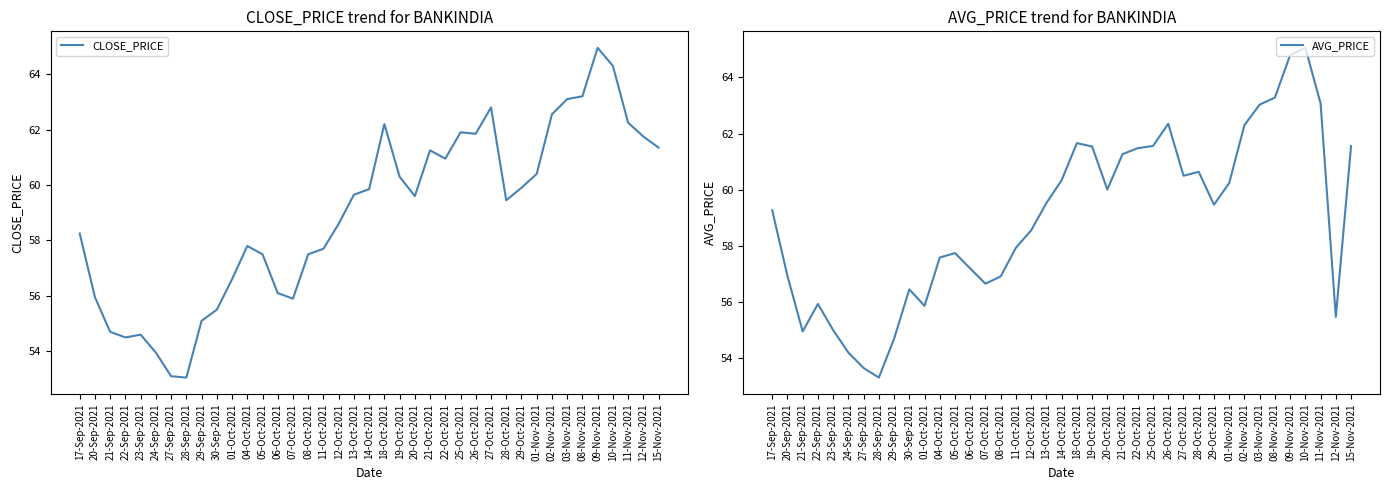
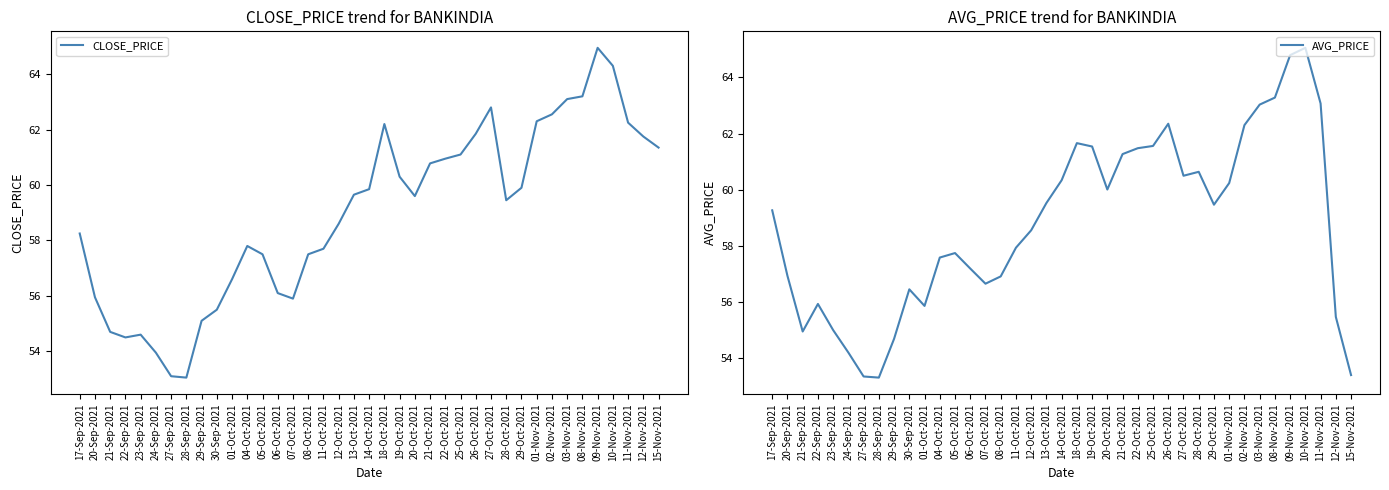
  {
    "CLOSE_PRICE trend for BANKINDIA": {
      "17-Sep-2021": 58.3,
      "20-Sep-2021": 56.0,
      "21-Sep-2021": 54.7,
      "22-Sep-2021": 54.5,
      "23-Sep-2021": 54.6,
      "24-Sep-2021": 54.0,
      "27-Sep-2021": 53.1,
      "28-Sep-2021": 53.1,
      "29-Sep-2021": 55.1,
      "30-Sep-2021": 55.5,
      "01-Oct-2021": 56.6,
      "04-Oct-2021": 57.8,
      "05-Oct-2021": 57.5,
      "06-Oct-2021": 56.1,
      "07-Oct-2021": 55.9,
      "08-Oct-2021": 57.5,
      "11-Oct-2021": 57.7,
      "12-Oct-2021": 58.6,
      "13-Oct-2021": 59.7,
      "14-Oct-2021": 59.9,
      "18-Oct-2021": 62.2,
      "19-Oct-2021": 60.3,
      "20-Oct-2021": 59.6,
-     "21-Oct-2021": 61.3,
+     "21-Oct-2021": 60.8,
      "22-Oct-2021": 61.0,
-     "25-Oct-2021": 61.9,
+     "25-Oct-2021": 61.1,
      "26-Oct-2021": 61.9,
      "27-Oct-2021": 62.8,
      "28-Oct-2021": 59.5,
      "29-Oct-2021": 59.9,
-     "01-Nov-2021": 60.4,
+     "01-Nov-2021": 62.3,
      "02-Nov-2021": 62.6,
      "03-Nov-2021": 63.1,
      "08-Nov-2021": 63.2,
      "09-Nov-2021": 65.0,
      "10-Nov-2021": 64.3,
      "11-Nov-2021": 62.3,
      "12-Nov-2021": 61.8,
      "15-Nov-2021": 61.4
    },
    "AVG_PRICE trend for BANKINDIA": {
      "17-Sep-2021": 59.3,
      "20-Sep-2021": 56.9,
      "21-Sep-2021": 55.0,
      "22-Sep-2021": 55.9,
      "23-Sep-2021": 55.0,
      "24-Sep-2021": 54.2,
-     "27-Sep-2021": 53.7,
+     "27-Sep-2021": 53.4,
      "28-Sep-2021": 53.3,
      "29-Sep-2021": 54.7,
      "30-Sep-2021": 56.5,
      "01-Oct-2021": 55.9,
      "04-Oct-2021": 57.6,
      "05-Oct-2021": 57.8,
      "06-Oct-2021": 57.2,
      "07-Oct-2021": 56.7,
      "08-Oct-2021": 56.9,
      "11-Oct-2021": 57.9,
      "12-Oct-2021": 58.6,
      "13-Oct-2021": 59.5,
      "14-Oct-2021": 60.3,
      "18-Oct-2021": 61.7,
      "19-Oct-2021": 61.5,
      "20-Oct-2021": 60.0,
      "21-Oct-2021": 61.3,
      "22-Oct-2021": 61.5,
      "25-Oct-2021": 61.6,
      "26-Oct-2021": 62.4,
      "27-Oct-2021": 60.5,
      "28-Oct-2021": 60.6,
      "29-Oct-2021": 59.5,
      "01-Nov-2021": 60.2,
      "02-Nov-2021": 62.3,
      "03-Nov-2021": 63.0,
      "08-Nov-2021": 63.3,
      "11-Nov-2021": 63.1,
      "12-Nov-2021": 55.5,
-     "15-Nov-2021": 61.6
+     "15-Nov-2021": 53.4
    }
  }
